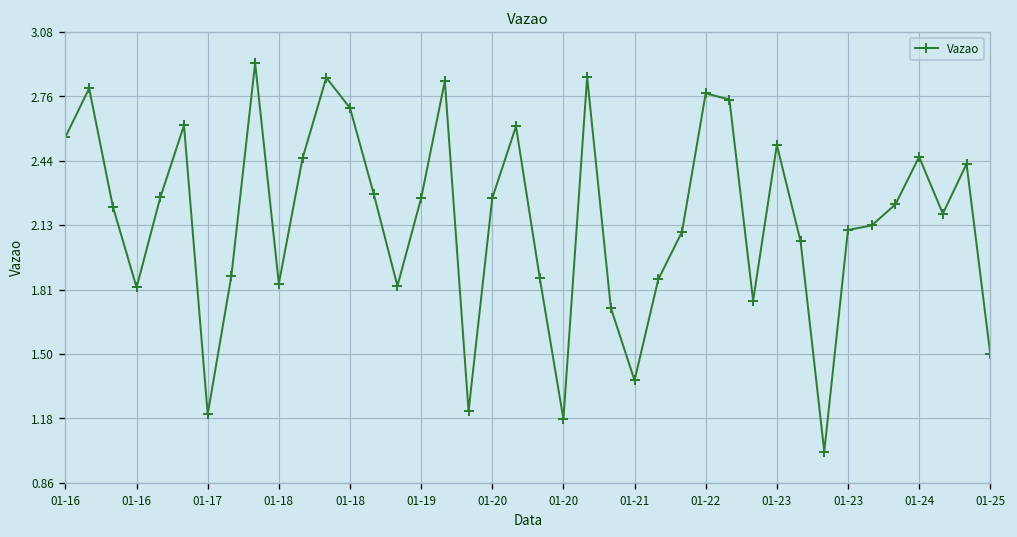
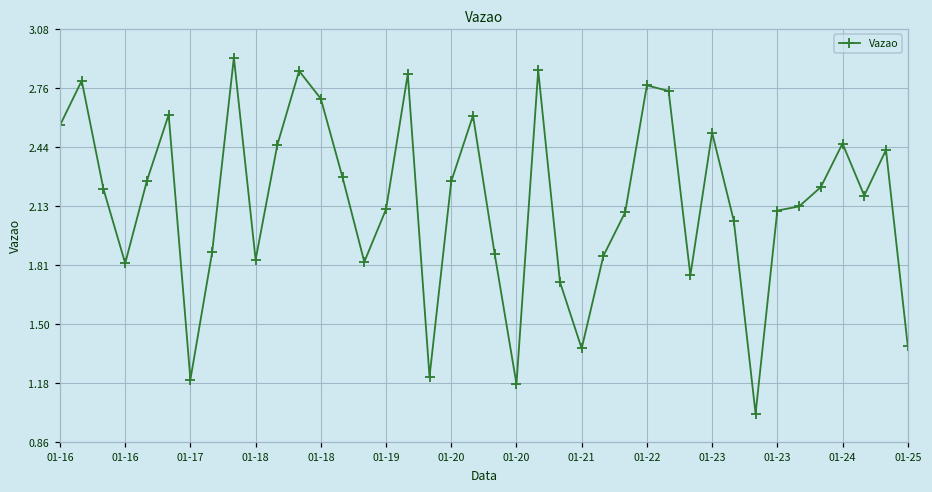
  {
    "01-17": 1.20,
-   "01-19": 2.26,
+   "01-19": 2.11,
    "01-21": 1.37,
    "01-22": 2.77,
    "01-24": 2.46,
-   "01-25": 1.50
+   "01-25": 1.38
  }
